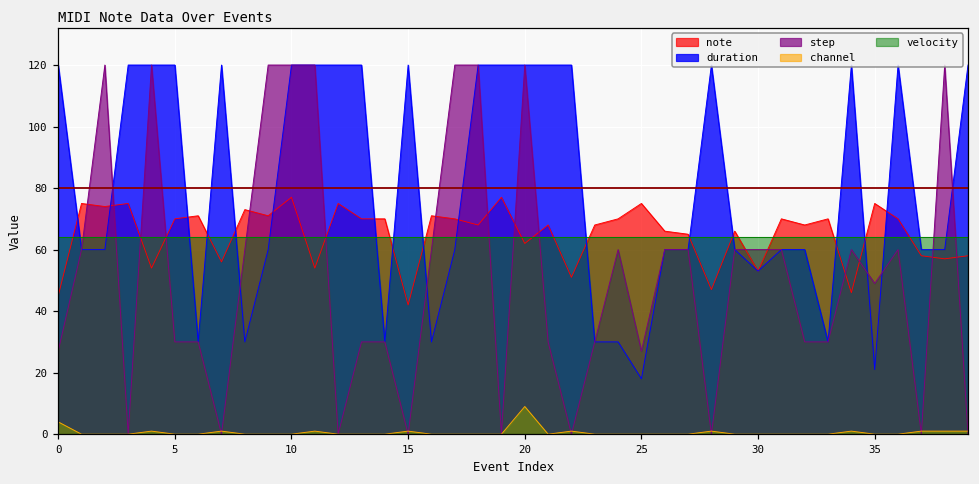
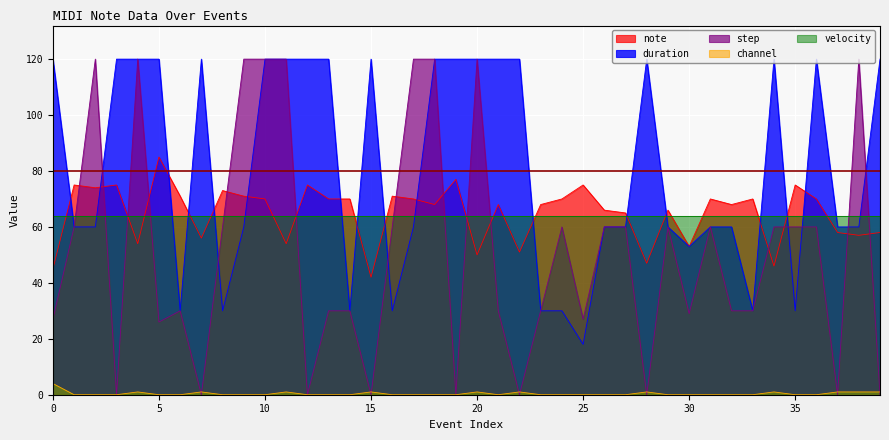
  {
    "note": {
      "0": 45,
-     "5": 70,
-     "10": 77,
+     "5": 85,
+     "10": 70,
      "15": 42,
-     "20": 62,
+     "20": 50,
      "25": 75,
      "35": 75
    },
    "duration": {
      "0": 120,
      "5": 120,
      "15": 120,
      "25": 18,
-     "35": 21
+     "35": 30
    },
    "step": {
      "0": 27,
-     "5": 30,
+     "5": 26,
      "15": 0,
      "25": 27,
-     "30": 60,
-     "35": 49
+     "30": 29,
+     "35": 60
    },
    "channel": {
      "0": 4,
      "5": 0,
      "10": 0,
      "15": 1,
-     "20": 9,
+     "20": 1,
      "25": 0,
      "30": 0,
      "35": 0
    },
    "velocity": {
      "0": 64,
      "5": 64,
      "10": 64,
      "15": 64,
      "20": 64,
      "25": 64,
      "30": 64,
      "35": 64
    }
  }
